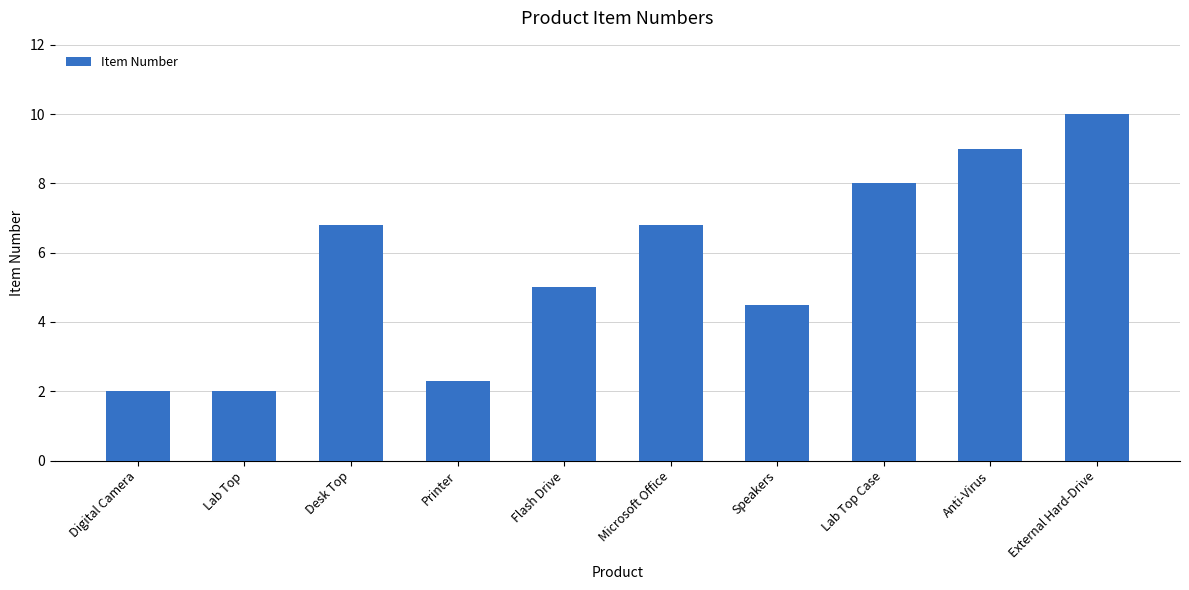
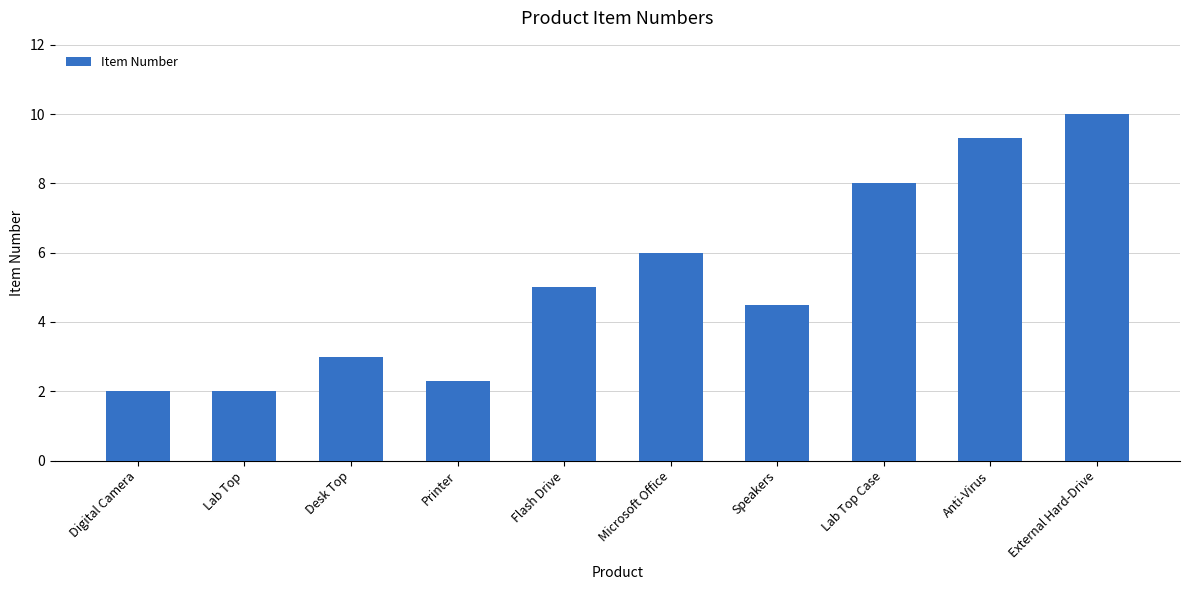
  {
    "Digital Camera": 2.0,
    "Lab Top": 2.0,
-   "Desk Top": 6.8,
+   "Desk Top": 3.0,
    "Printer": 2.3,
    "Flash Drive": 5.0,
-   "Microsoft Office": 6.8,
+   "Microsoft Office": 6.0,
    "Speakers": 4.5,
    "Lab Top Case": 8.0,
-   "Anti-Virus": 9.0,
+   "Anti-Virus": 9.3,
    "External Hard-Drive": 10.0
  }
